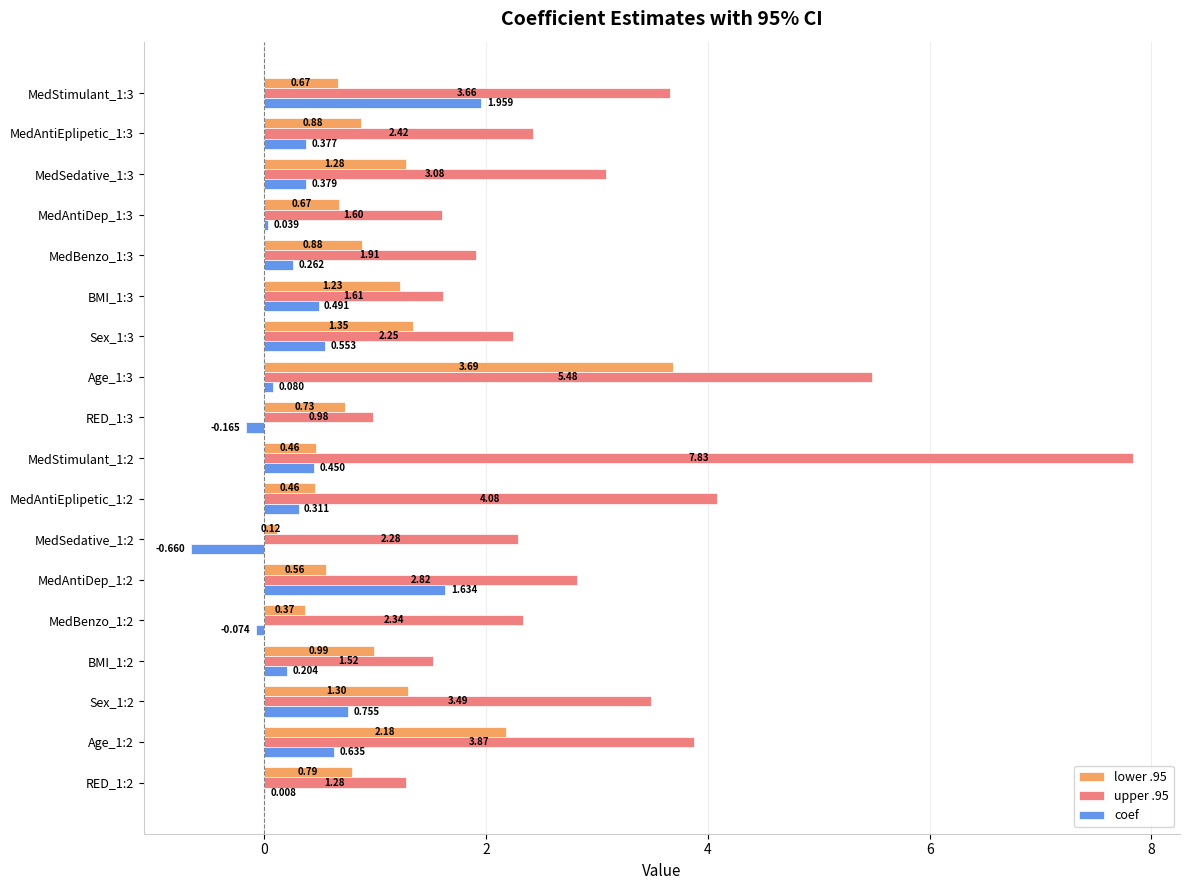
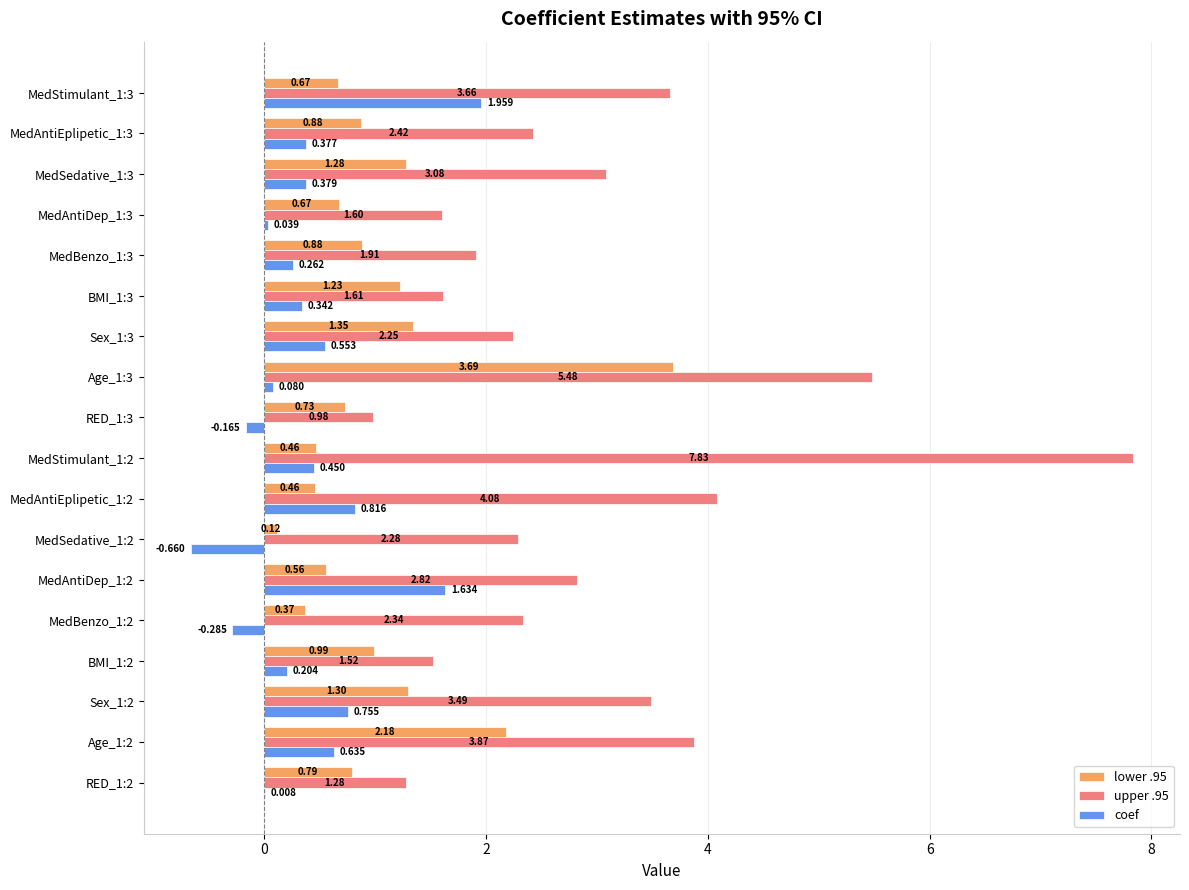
  {
    "coef": {
      "MedStimulant_1:3": 1.959,
      "MedAntiEplipetic_1:3": 0.377,
      "MedSedative_1:3": 0.379,
      "MedAntiDep_1:3": 0.039,
      "MedBenzo_1:3": 0.262,
-     "BMI_1:3": 0.491,
+     "BMI_1:3": 0.342,
      "Sex_1:3": 0.553,
      "Age_1:3": 0.080,
      "RED_1:3": -0.165,
      "MedStimulant_1:2": 0.450,
-     "MedAntiEplipetic_1:2": 0.311,
+     "MedAntiEplipetic_1:2": 0.816,
      "MedSedative_1:2": -0.660,
      "MedAntiDep_1:2": 1.634,
-     "MedBenzo_1:2": -0.074,
+     "MedBenzo_1:2": -0.285,
      "BMI_1:2": 0.204,
      "Sex_1:2": 0.755,
      "Age_1:2": 0.635,
      "RED_1:2": 0.008
    }
  }
